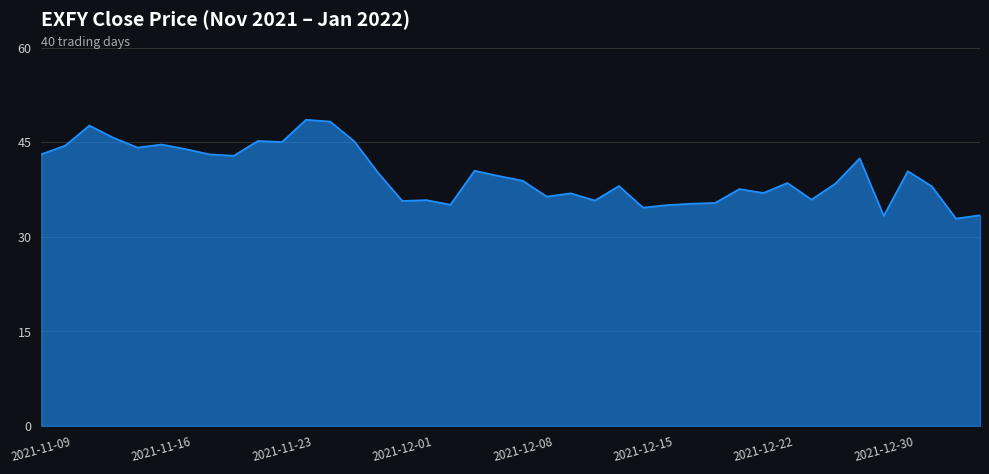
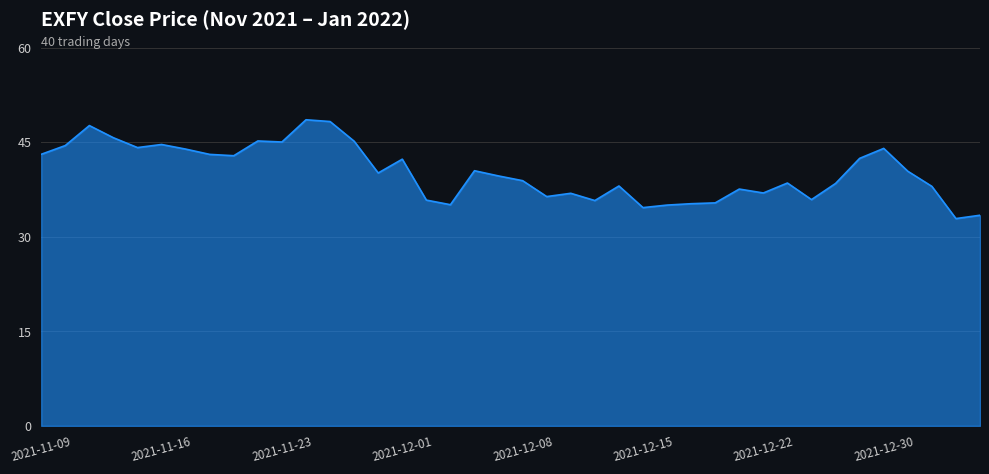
  {
    "2021-11-09": 43,
    "2021-11-16": 45,
    "2021-11-23": 45,
-   "2021-12-01": 36,
+   "2021-12-01": 42,
    "2021-12-08": 39,
    "2021-12-15": 35,
    "2021-12-22": 37,
-   "2021-12-30": 33
+   "2021-12-30": 44
  }
